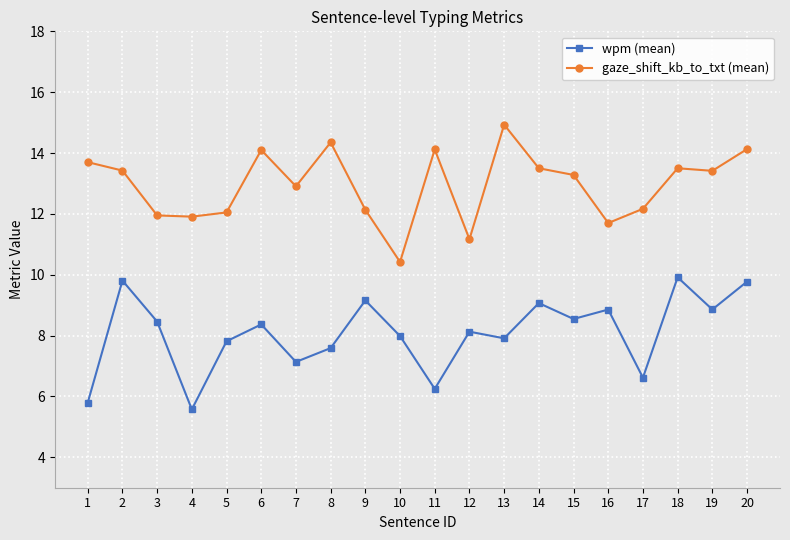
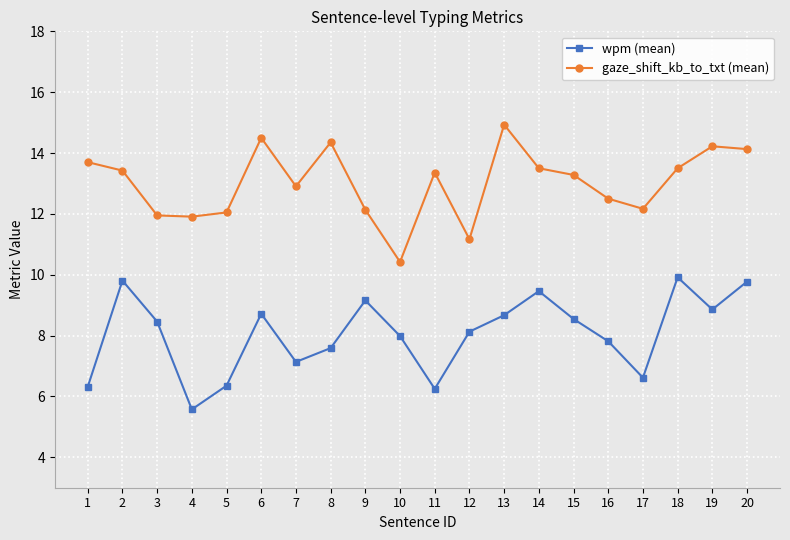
  {
    "wpm (mean)": {
-     "1": 5.8,
+     "1": 6.3,
      "2": 9.8,
      "3": 8.5,
      "4": 5.6,
-     "5": 7.8,
-     "6": 8.4,
+     "5": 6.4,
+     "6": 8.7,
      "7": 7.1,
      "8": 7.6,
      "9": 9.2,
      "10": 8.0,
      "11": 6.2,
      "12": 8.1,
-     "13": 7.9,
-     "14": 9.1,
+     "13": 8.7,
+     "14": 9.5,
      "15": 8.5,
-     "16": 8.9,
+     "16": 7.8,
      "17": 6.6,
      "18": 9.9,
      "19": 8.9,
      "20": 9.8
    },
    "gaze_shift_kb_to_txt (mean)": {
      "1": 13.7,
      "2": 13.4,
      "3": 12.0,
      "4": 11.9,
      "5": 12.0,
-     "6": 14.1,
+     "6": 14.5,
      "7": 12.9,
      "8": 14.4,
      "9": 12.1,
      "10": 10.4,
-     "11": 14.1,
+     "11": 13.4,
      "12": 11.2,
      "13": 14.9,
      "14": 13.5,
      "15": 13.3,
-     "16": 11.7,
+     "16": 12.5,
      "17": 12.2,
      "18": 13.5,
-     "19": 13.4,
+     "19": 14.2,
      "20": 14.1
    }
  }
